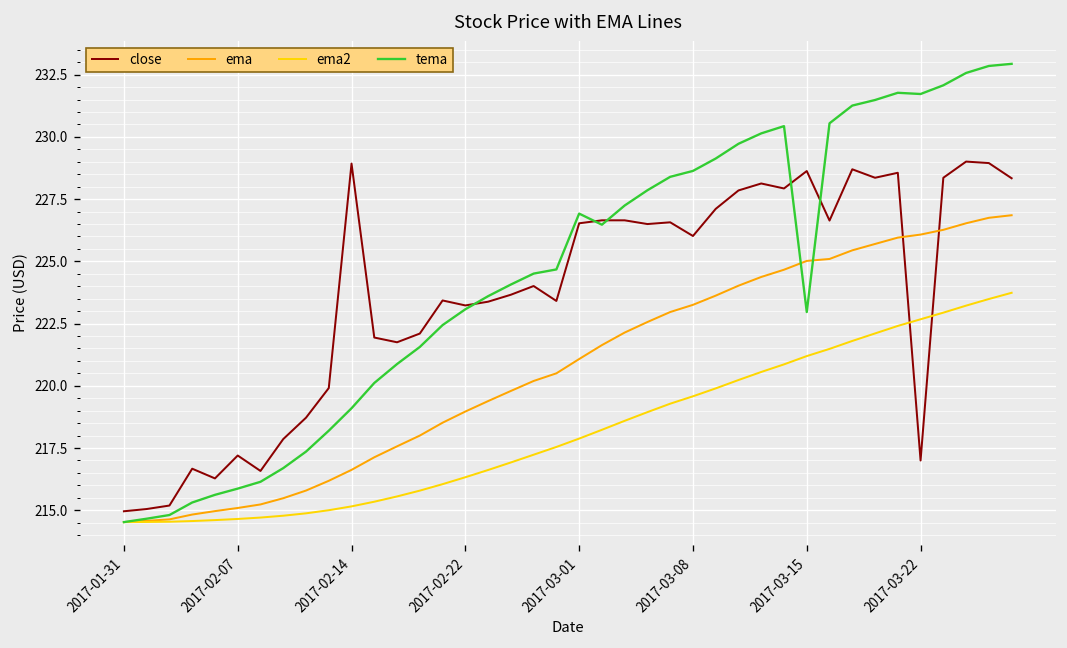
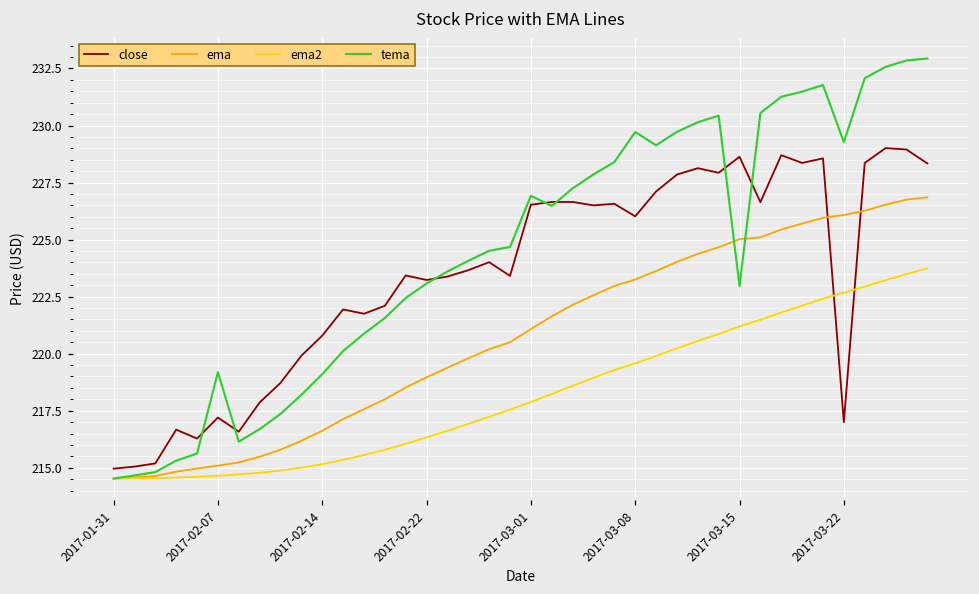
  {
    "close": {
      "2017-01-31": 215.0,
      "2017-02-07": 217.2,
-     "2017-02-14": 228.9,
+     "2017-02-14": 220.8,
      "2017-02-22": 223.2,
      "2017-03-01": 226.5,
      "2017-03-08": 226.0,
      "2017-03-15": 228.6,
      "2017-03-22": 217.0
    },
    "tema": {
-     "2017-02-07": 215.9,
+     "2017-02-07": 219.2,
      "2017-02-14": 219.1,
      "2017-02-22": 223.1,
      "2017-03-01": 226.9,
-     "2017-03-08": 228.6,
+     "2017-03-08": 229.7,
      "2017-03-15": 223.0,
-     "2017-03-22": 231.7
+     "2017-03-22": 229.3
    }
  }
